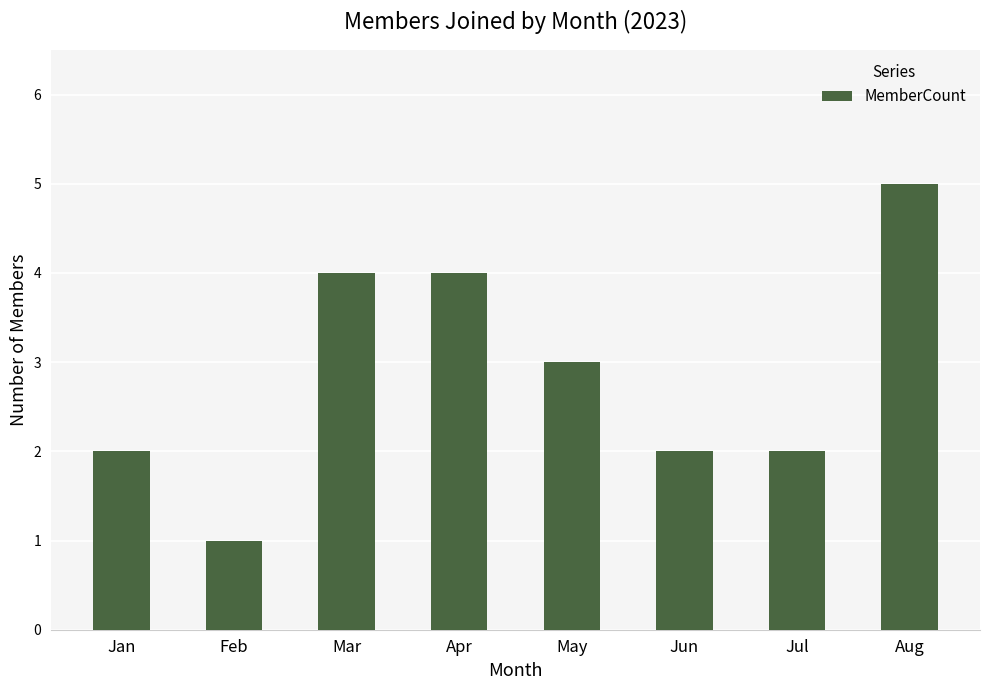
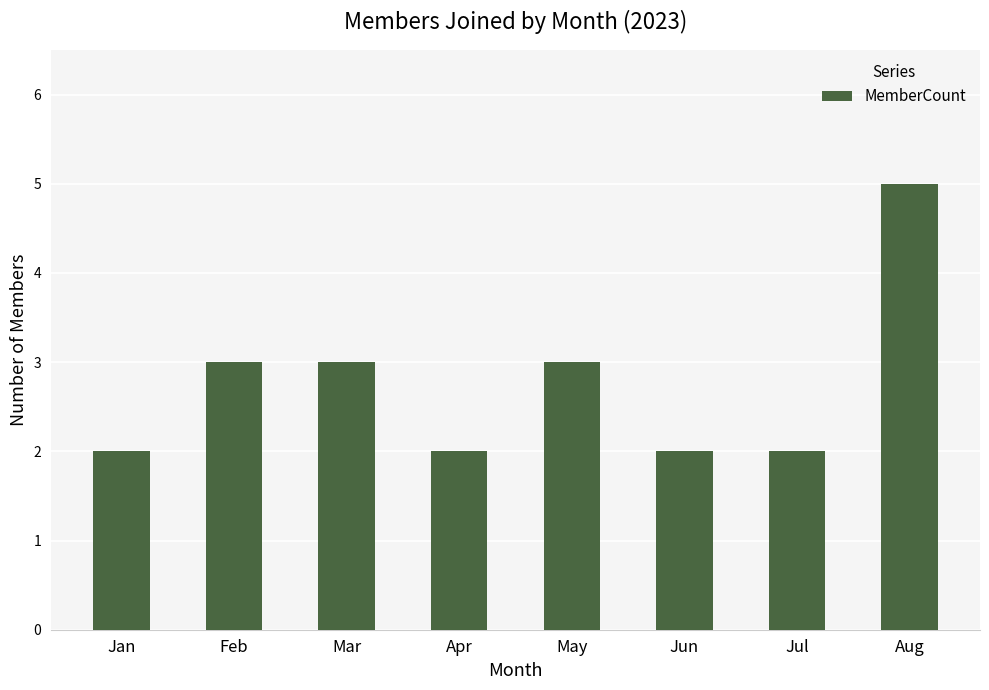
  {
    "Jan": 2,
-   "Feb": 1,
-   "Mar": 4,
-   "Apr": 4,
+   "Feb": 3,
+   "Mar": 3,
+   "Apr": 2,
    "May": 3,
    "Jun": 2,
    "Jul": 2,
    "Aug": 5
  }
